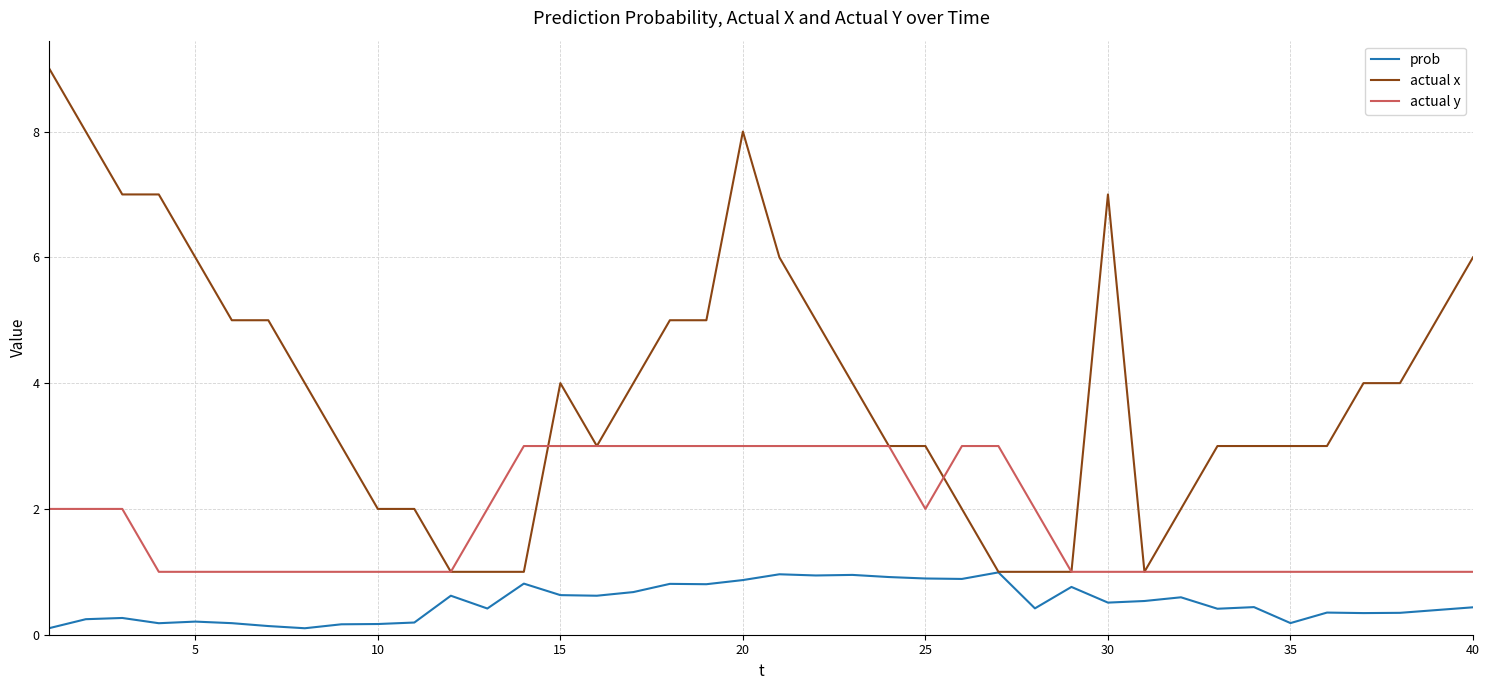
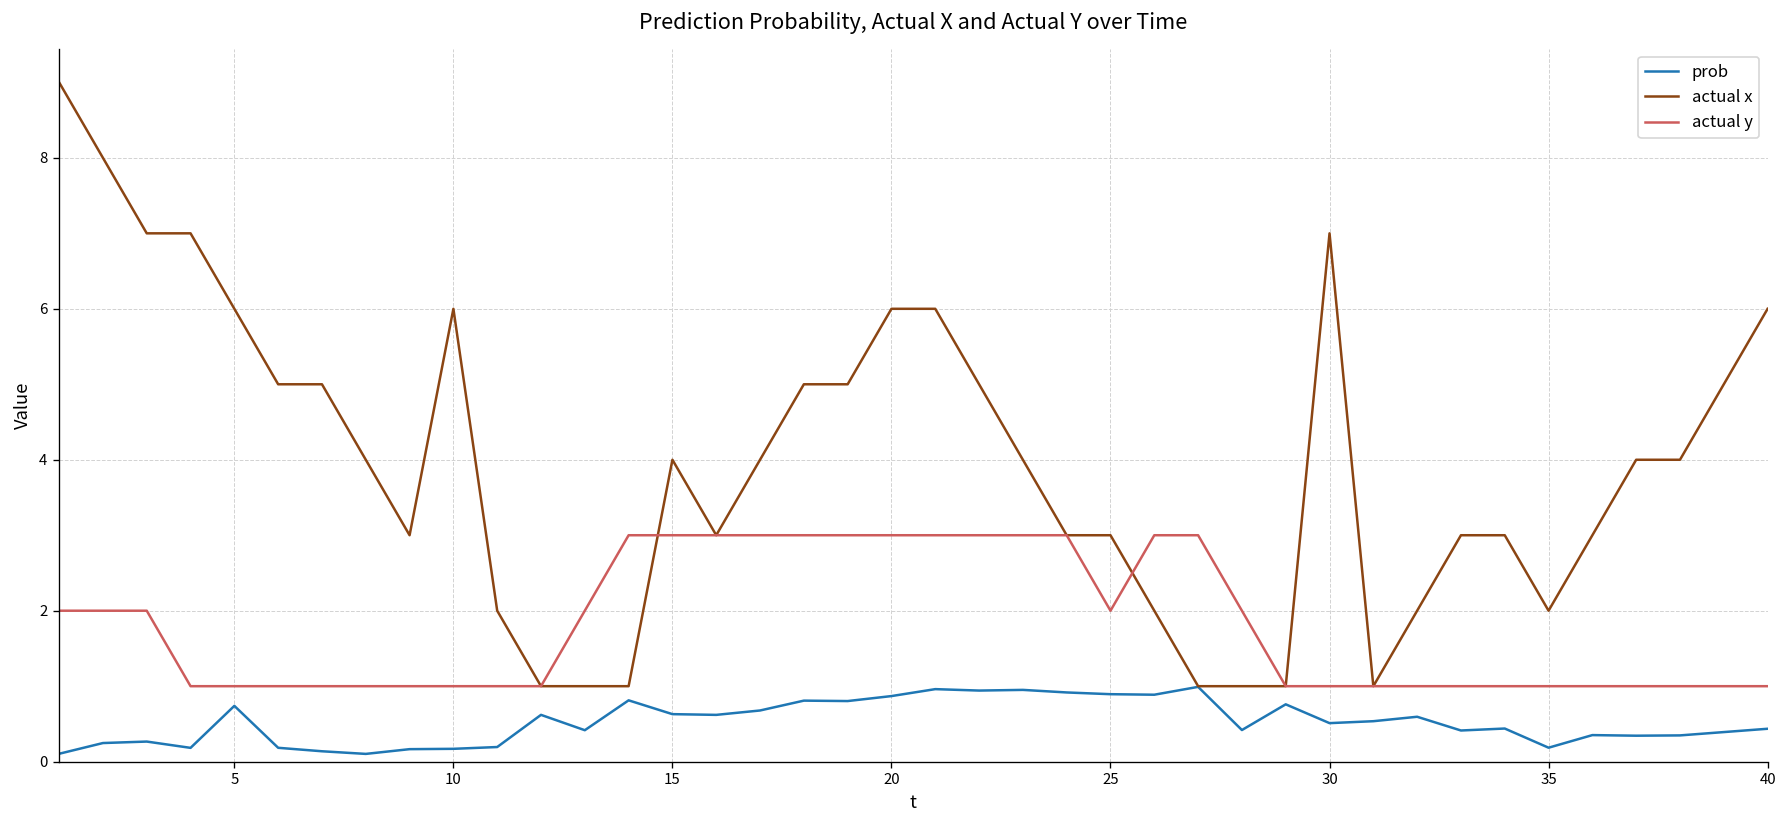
  {
    "prob": {
-     "5": 0.2,
+     "5": 0.7,
      "10": 0.2,
      "15": 0.6,
      "20": 0.9,
      "25": 0.9,
      "30": 0.5,
      "35": 0.2,
      "40": 0.4
    },
    "actual x": {
      "5": 6,
-     "10": 2,
+     "10": 6,
      "15": 4,
-     "20": 8,
+     "20": 6,
      "25": 3,
      "30": 7,
-     "35": 3,
+     "35": 2,
      "40": 6
    },
    "actual y": {
      "5": 1.0,
      "10": 1.0,
      "15": 3.0,
      "20": 3.0,
      "25": 2.0,
      "30": 1.0,
      "35": 1.0,
      "40": 1.0
    }
  }
